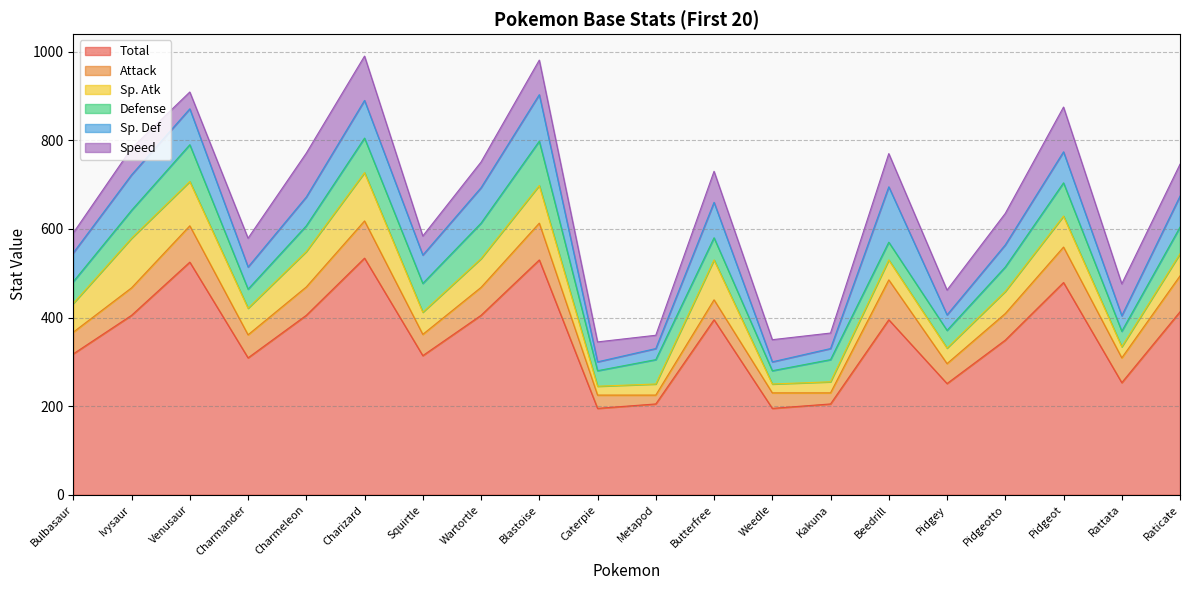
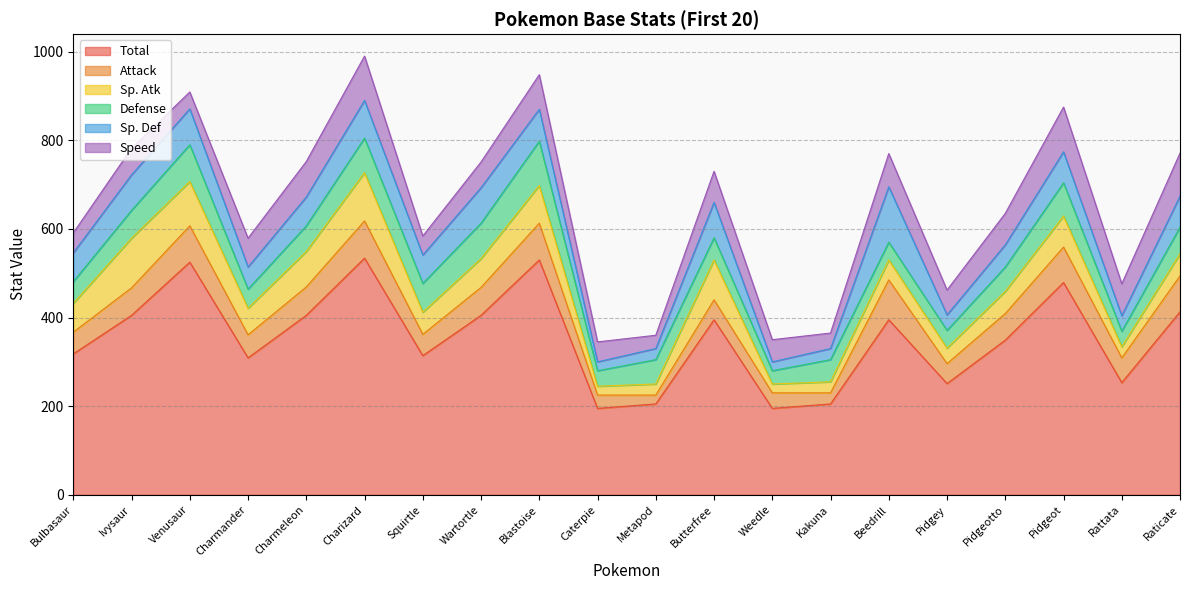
  {
    "Sp. Atk": {
      "Bulbasaur": 70,
      "Ivysaur": 110,
      "Venusaur": 100,
      "Charmander": 60,
      "Charmeleon": 80,
      "Charizard": 110,
      "Squirtle": 50,
      "Wartortle": 70,
      "Blastoise": 90,
      "Caterpie": 20,
      "Metapod": 30,
      "Butterfree": 90,
      "Weedle": 20,
      "Kakuna": 30,
      "Beedrill": 50,
      "Pidgey": 40,
      "Pidgeotto": 50,
      "Pidgeot": 70,
      "Rattata": 30,
      "Raticate": 50
    },
    "Defense": {
      "Bulbasaur": 50,
      "Ivysaur": 60,
      "Venusaur": 80,
      "Charmander": 40,
      "Charmeleon": 60,
      "Charizard": 80,
      "Squirtle": 70,
      "Wartortle": 80,
      "Blastoise": 100,
      "Caterpie": 40,
      "Metapod": 60,
      "Butterfree": 50,
      "Weedle": 30,
      "Kakuna": 50,
      "Beedrill": 40,
      "Pidgey": 40,
      "Pidgeotto": 60,
      "Pidgeot": 80,
      "Rattata": 40,
      "Raticate": 60
    },
    "Sp. Def": {
      "Bulbasaur": 70,
      "Ivysaur": 80,
      "Venusaur": 80,
      "Charmander": 50,
      "Charmeleon": 70,
      "Charizard": 90,
      "Squirtle": 60,
      "Wartortle": 80,
-     "Blastoise": 110,
+     "Blastoise": 70,
      "Caterpie": 20,
      "Metapod": 30,
      "Butterfree": 80,
      "Weedle": 20,
      "Kakuna": 30,
      "Beedrill": 130,
      "Pidgey": 40,
      "Pidgeotto": 50,
      "Pidgeot": 70,
      "Rattata": 40,
      "Raticate": 70
    },
    "Speed": {
      "Bulbasaur": 50,
      "Venusaur": 40,
      "Charmander": 70,
-     "Charmeleon": 100,
+     "Charmeleon": 80,
      "Charizard": 100,
      "Squirtle": 40,
      "Wartortle": 60,
      "Blastoise": 80,
      "Caterpie": 50,
      "Metapod": 30,
      "Butterfree": 70,
      "Weedle": 50,
      "Kakuna": 40,
      "Beedrill": 80,
      "Pidgey": 60,
      "Pidgeotto": 70,
      "Pidgeot": 100,
      "Rattata": 70,
-     "Raticate": 70
+     "Raticate": 100
    }
  }
